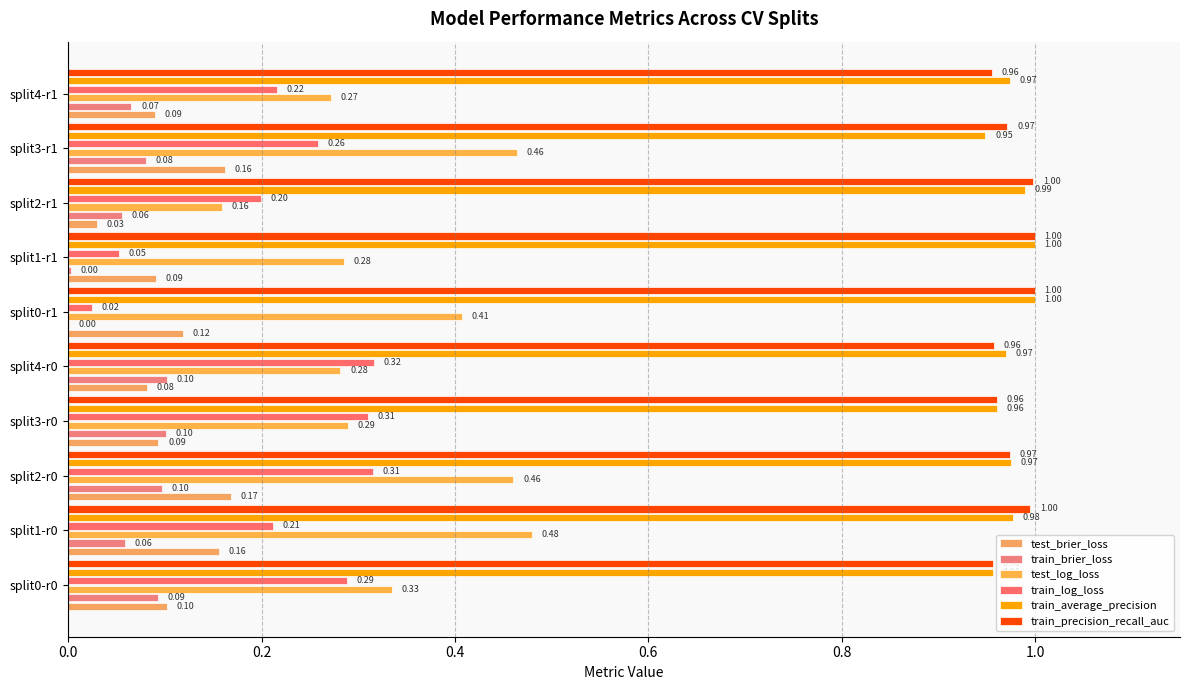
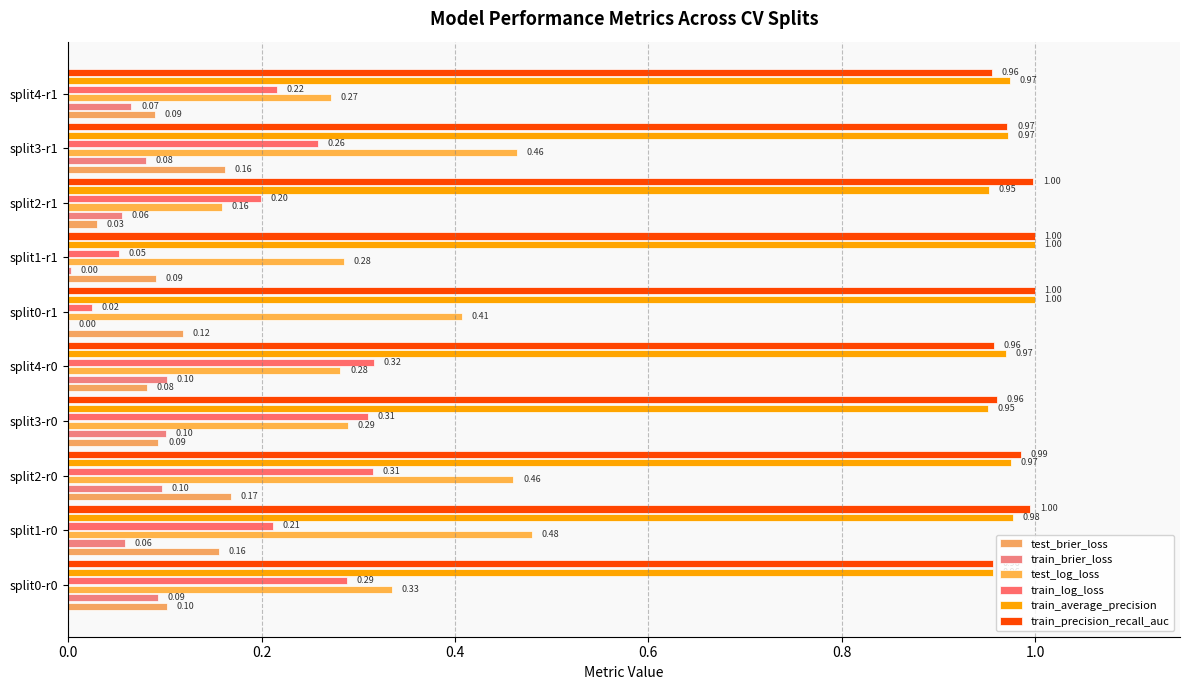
  {
    "train_average_precision": {
      "split4-r1": 0.97,
-     "split3-r1": 0.95,
-     "split2-r1": 0.99,
+     "split3-r1": 0.97,
+     "split2-r1": 0.95,
      "split1-r1": 1.00,
      "split0-r1": 1.00,
      "split4-r0": 0.97,
-     "split3-r0": 0.96,
+     "split3-r0": 0.95,
      "split2-r0": 0.97,
      "split1-r0": 0.98
    },
    "train_precision_recall_auc": {
      "split4-r1": 0.96,
      "split3-r1": 0.97,
      "split2-r1": 1.00,
      "split1-r1": 1.00,
      "split0-r1": 1.00,
      "split4-r0": 0.96,
      "split3-r0": 0.96,
-     "split2-r0": 0.97,
+     "split2-r0": 0.99,
      "split1-r0": 1.00
    }
  }
